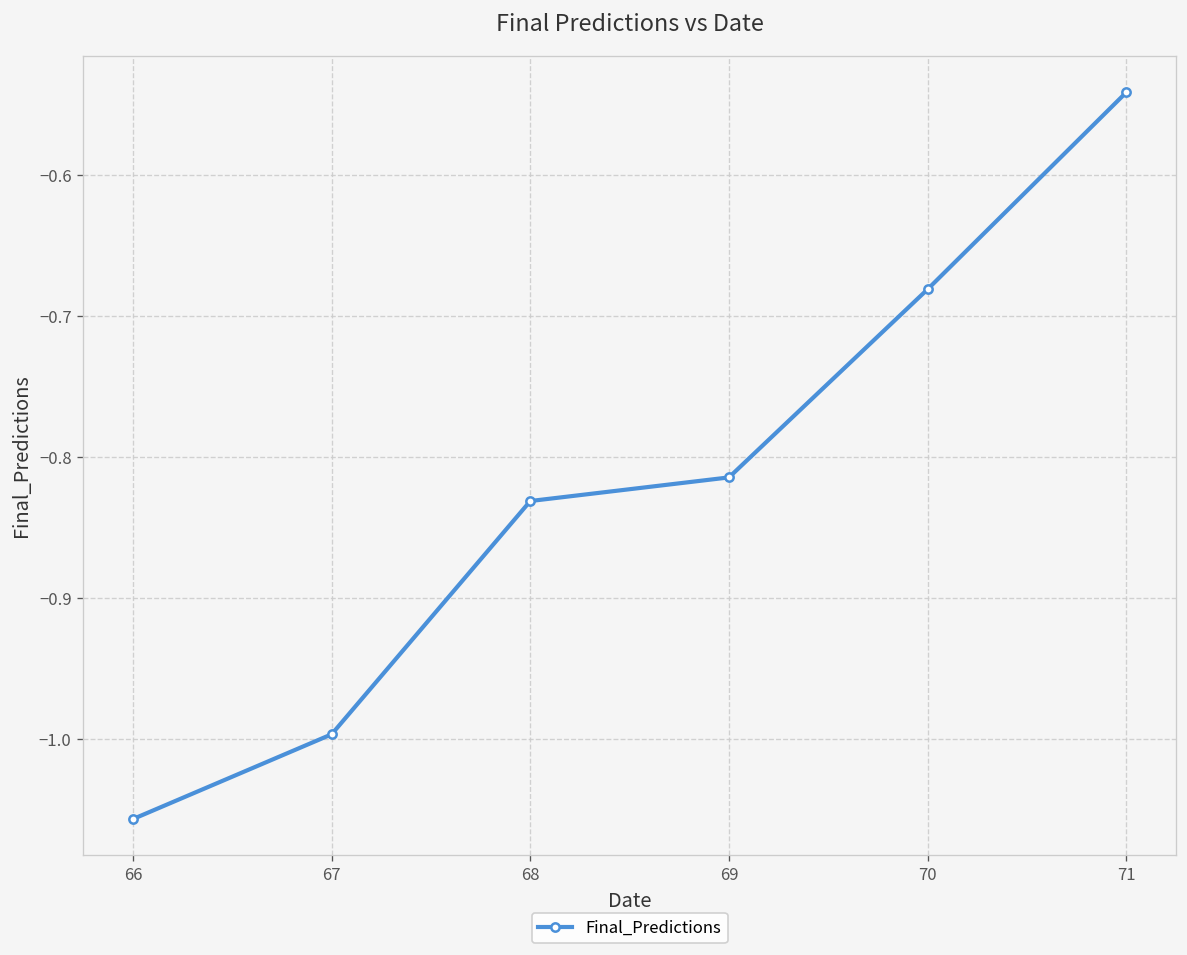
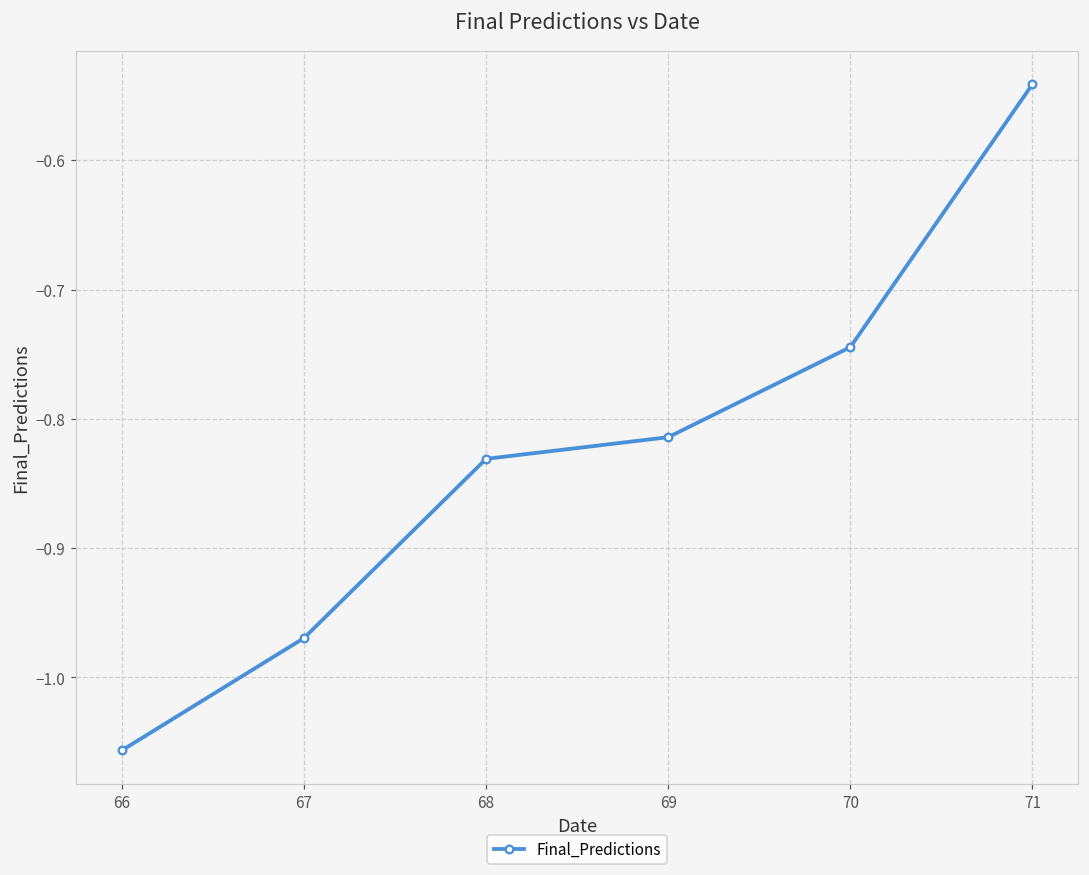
  {
    "66": -1.056,
-   "67": -0.996,
+   "67": -0.970,
    "68": -0.831,
    "69": -0.814,
-   "70": -0.681,
+   "70": -0.745,
    "71": -0.541
  }
